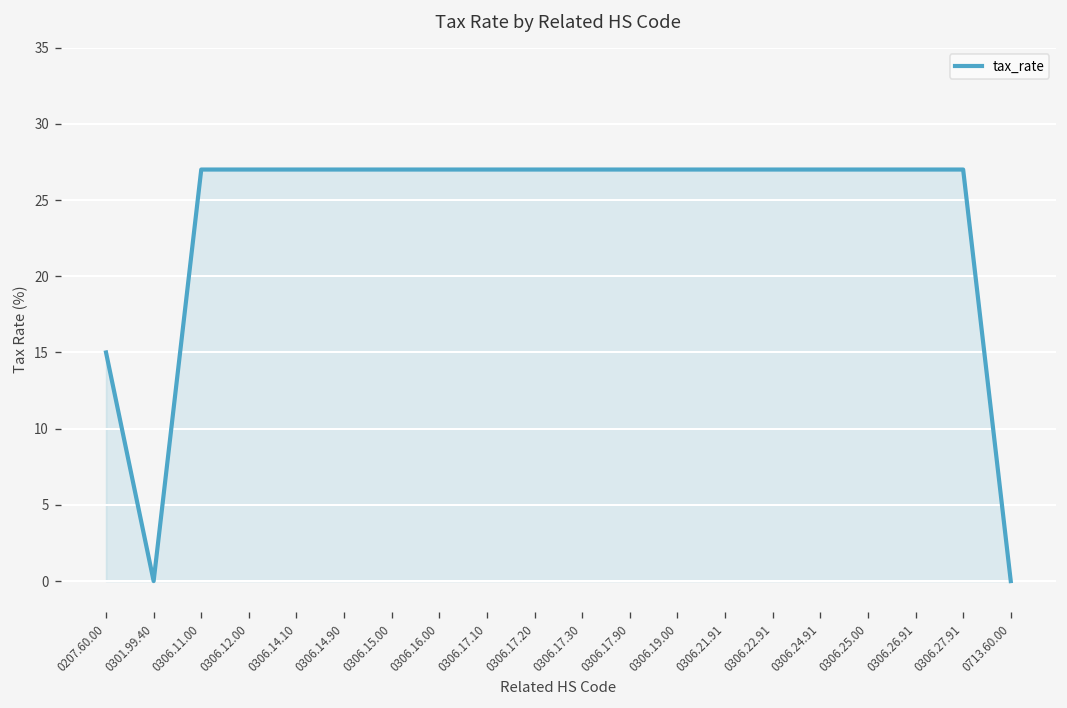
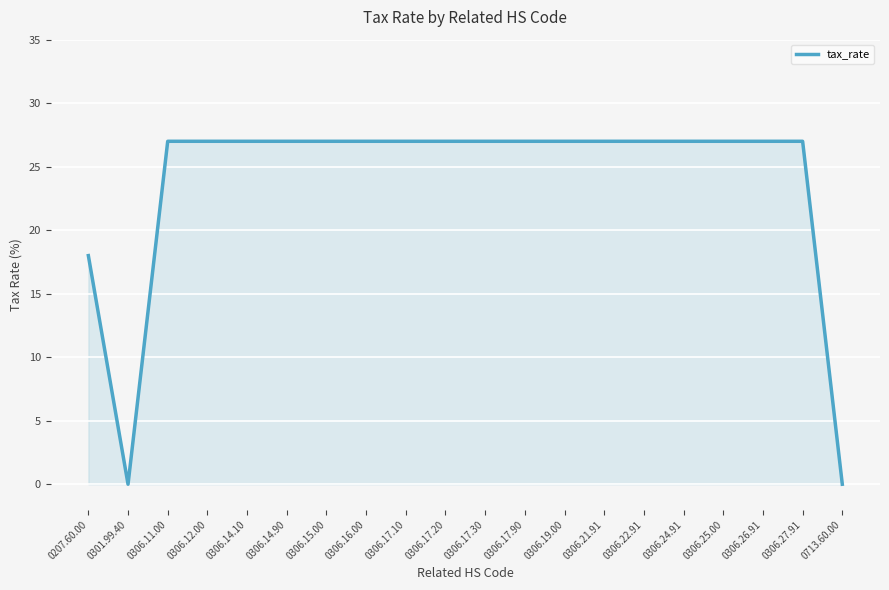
  {
-   "0207.60.00": 15,
+   "0207.60.00": 18,
    "0301.99.40": 0,
    "0306.11.00": 27,
    "0306.12.00": 27,
    "0306.14.10": 27,
    "0306.14.90": 27,
    "0306.15.00": 27,
    "0306.16.00": 27,
    "0306.17.10": 27,
    "0306.17.20": 27,
    "0306.17.30": 27,
    "0306.17.90": 27,
    "0306.19.00": 27,
    "0306.21.91": 27,
    "0306.22.91": 27,
    "0306.24.91": 27,
    "0306.25.00": 27,
    "0306.26.91": 27,
    "0306.27.91": 27,
    "0713.60.00": 0
  }
